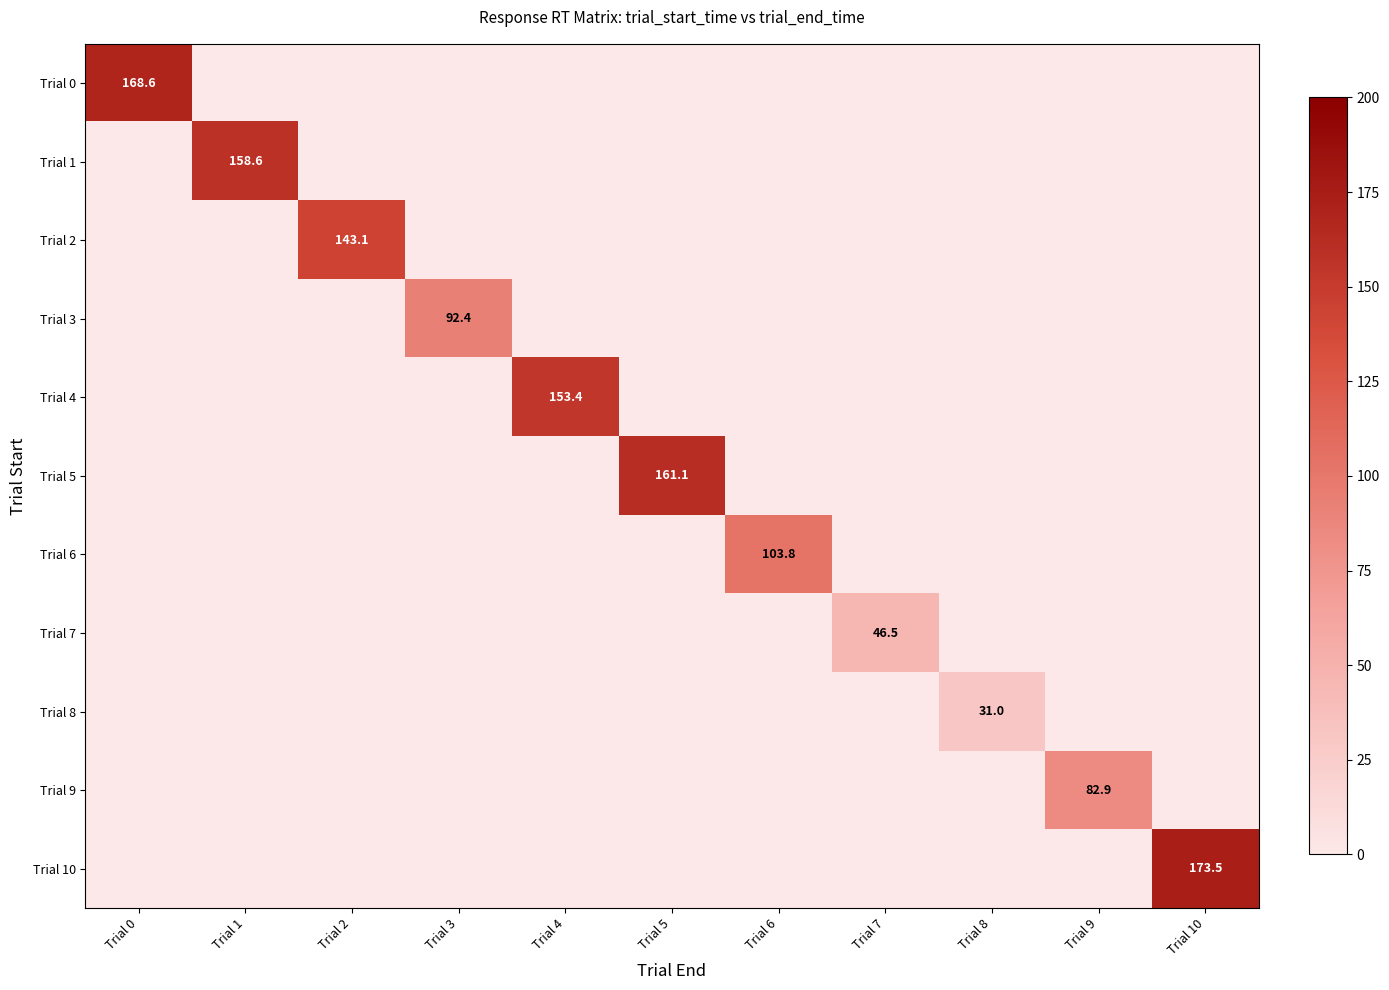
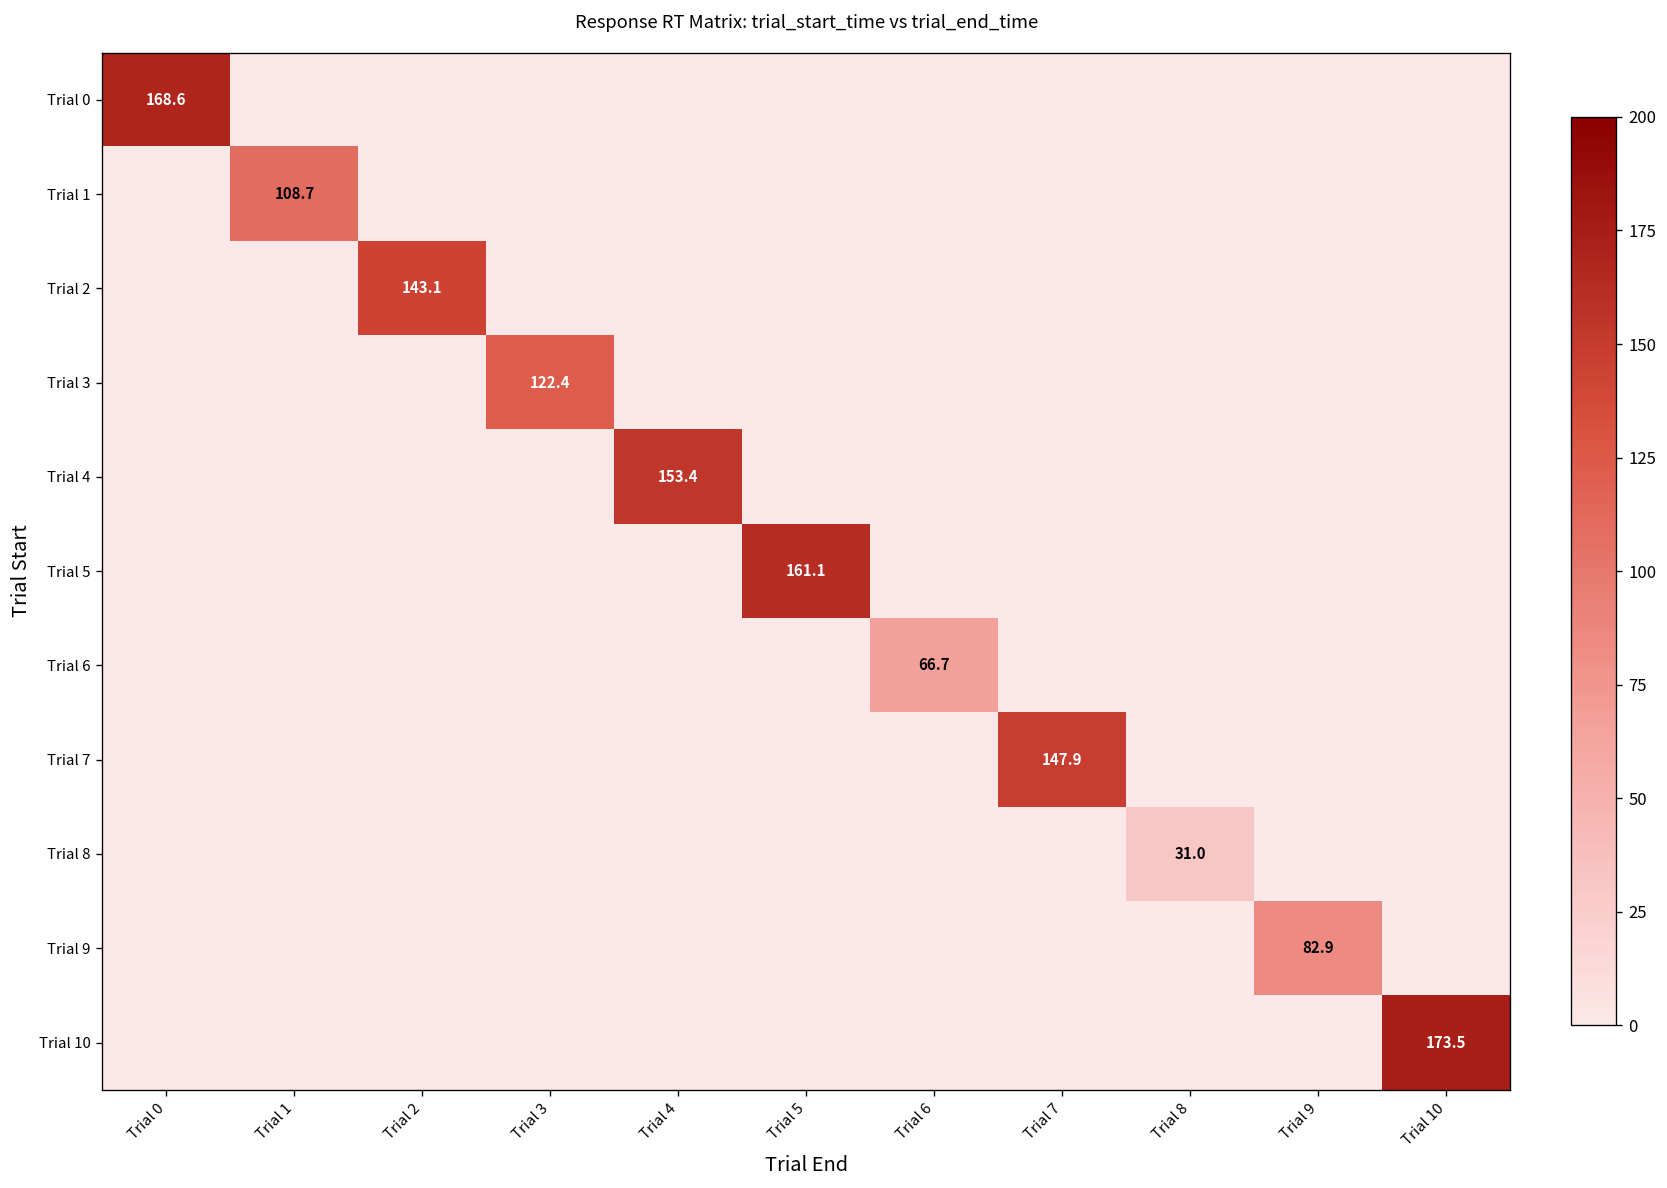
  {
    "Trial 0": {
      "Trial 0": 168.6
    },
    "Trial 1": {
-     "Trial 1": 158.6
+     "Trial 1": 108.7
    },
    "Trial 2": {
      "Trial 2": 143.1
    },
    "Trial 3": {
-     "Trial 3": 92.4
+     "Trial 3": 122.4
    },
    "Trial 4": {
      "Trial 4": 153.4
    },
    "Trial 5": {
      "Trial 5": 161.1
    },
    "Trial 6": {
-     "Trial 6": 103.8
+     "Trial 6": 66.7
    },
    "Trial 7": {
-     "Trial 7": 46.5
+     "Trial 7": 147.9
    },
    "Trial 8": {
      "Trial 8": 31.0
    },
    "Trial 9": {
      "Trial 9": 82.9
    },
    "Trial 10": {
      "Trial 10": 173.5
    }
  }
